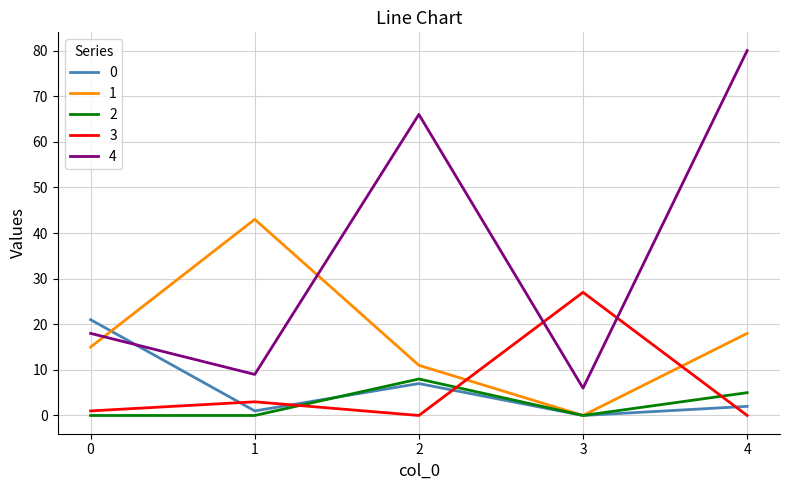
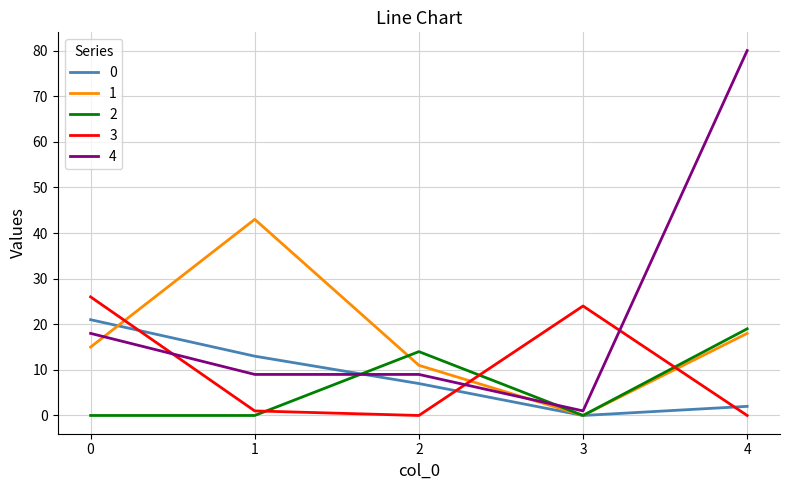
  {
    "0": {
      "0": 21,
-     "1": 1,
+     "1": 13,
      "2": 7,
      "4": 2
    },
    "1": {
      "0": 15,
      "1": 43,
      "2": 11,
      "4": 18
    },
    "2": {
      "0": 0,
      "1": 0,
-     "2": 8,
-     "4": 5
+     "2": 14,
+     "4": 19
    },
    "3": {
-     "0": 1,
-     "1": 3,
+     "0": 26,
+     "1": 1,
      "2": 0,
-     "3": 27,
+     "3": 24,
      "4": 0
    },
    "4": {
      "0": 18,
      "1": 9,
-     "2": 66,
-     "3": 6,
+     "2": 9,
+     "3": 1,
      "4": 80
    }
  }
